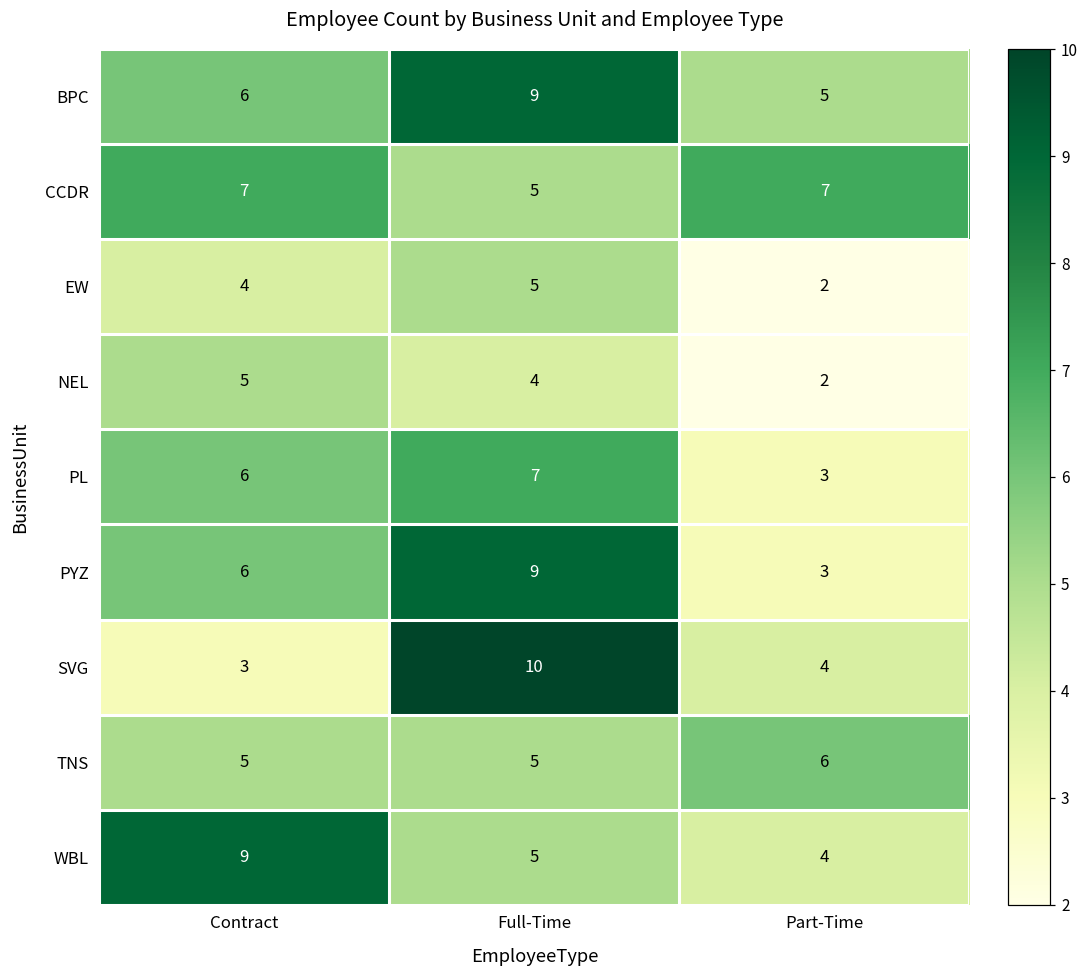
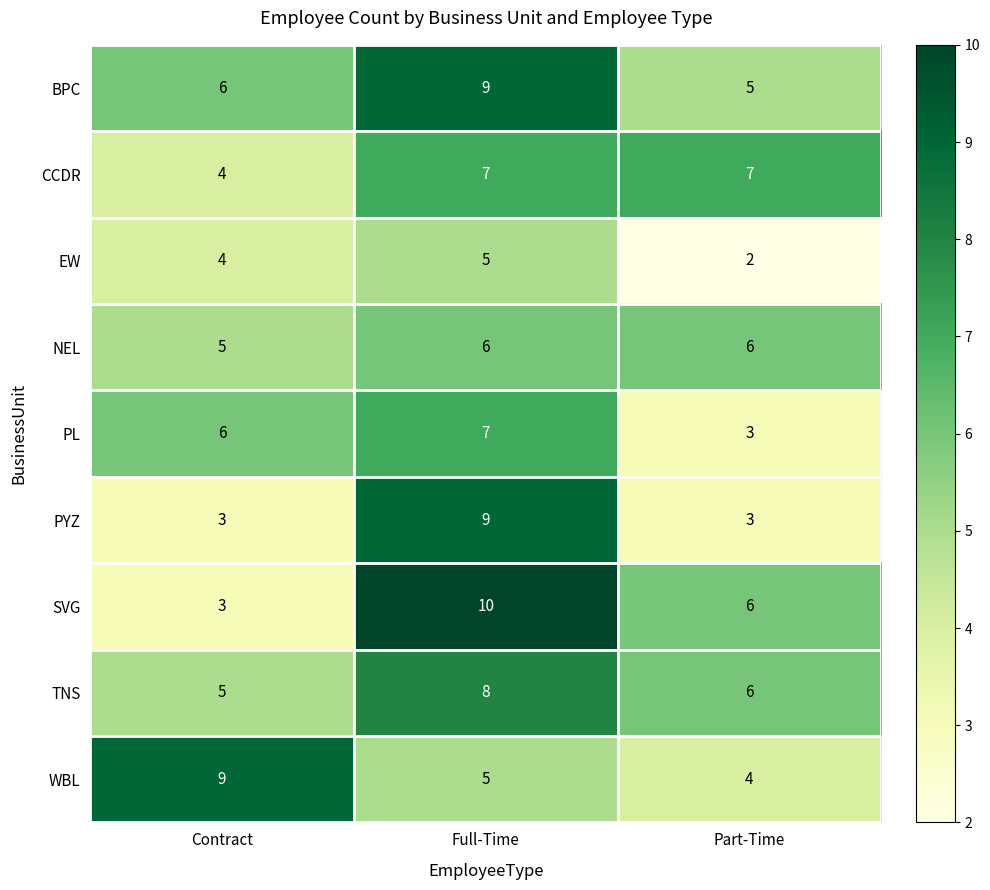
  {
    "BPC": {
      "Contract": 6,
      "Full-Time": 9,
      "Part-Time": 5
    },
    "CCDR": {
-     "Contract": 7,
-     "Full-Time": 5,
+     "Contract": 4,
+     "Full-Time": 7,
      "Part-Time": 7
    },
    "EW": {
      "Contract": 4,
      "Full-Time": 5,
      "Part-Time": 2
    },
    "NEL": {
      "Contract": 5,
-     "Full-Time": 4,
-     "Part-Time": 2
+     "Full-Time": 6,
+     "Part-Time": 6
    },
    "PL": {
      "Contract": 6,
      "Full-Time": 7,
      "Part-Time": 3
    },
    "PYZ": {
-     "Contract": 6,
+     "Contract": 3,
      "Full-Time": 9,
      "Part-Time": 3
    },
    "SVG": {
      "Contract": 3,
      "Full-Time": 10,
-     "Part-Time": 4
+     "Part-Time": 6
    },
    "TNS": {
      "Contract": 5,
-     "Full-Time": 5,
+     "Full-Time": 8,
      "Part-Time": 6
    },
    "WBL": {
      "Contract": 9,
      "Full-Time": 5,
      "Part-Time": 4
    }
  }
